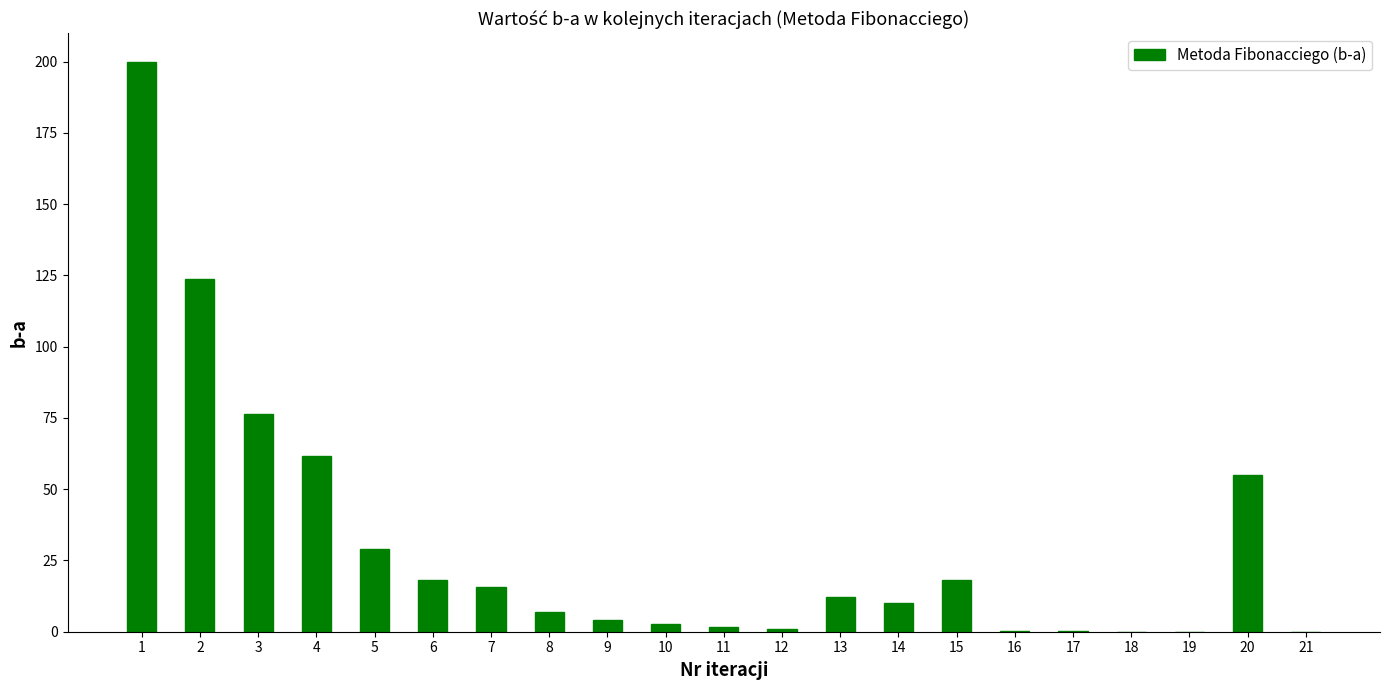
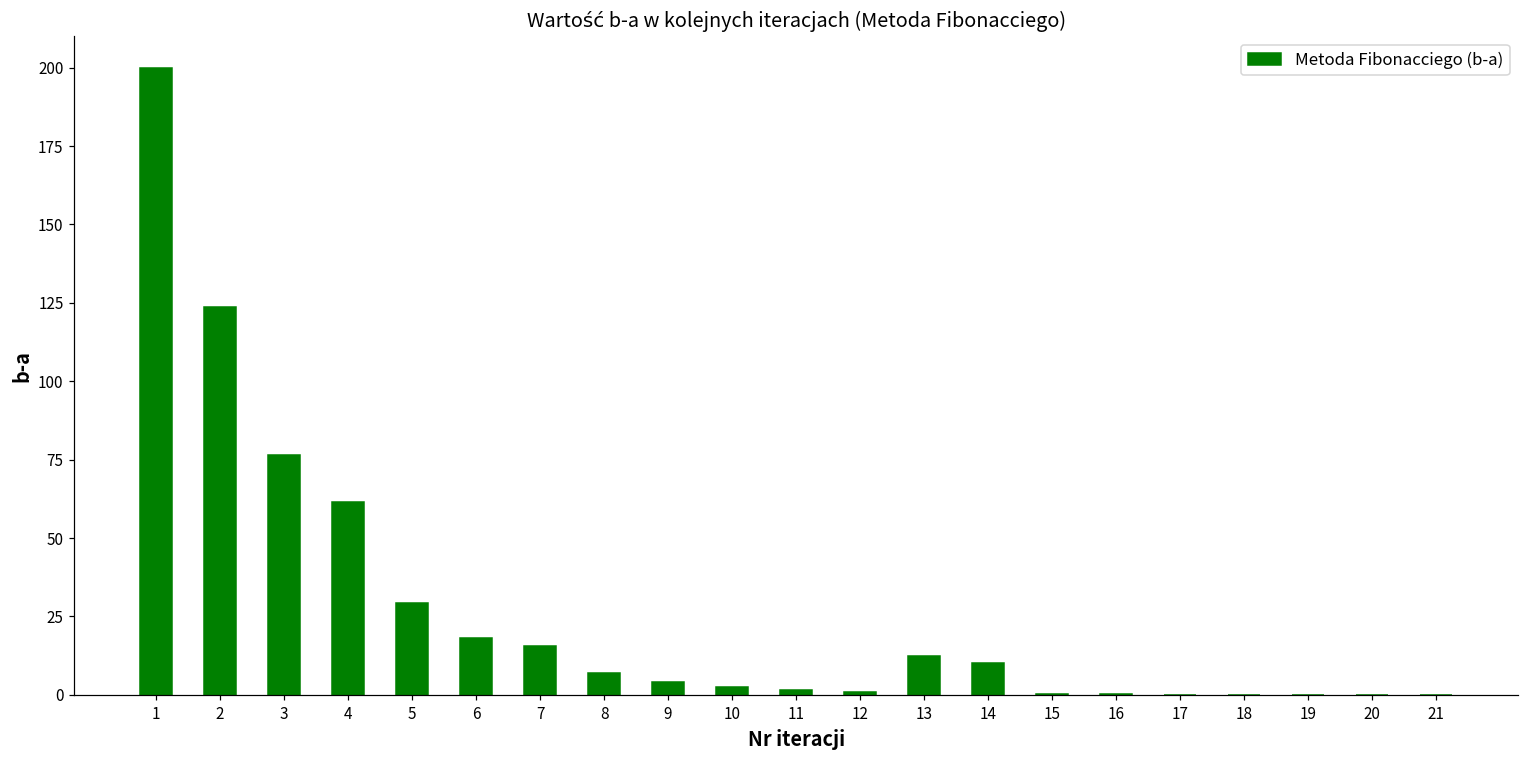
  {
    "1": 200,
    "2": 124,
    "3": 76,
    "4": 62,
    "5": 29,
    "6": 18,
    "7": 16,
    "8": 7,
    "9": 4,
    "10": 3,
    "11": 2,
    "12": 1,
    "13": 12,
    "14": 10,
-   "15": 18,
-   "20": 55
+   "15": 0,
+   "20": 0
  }
